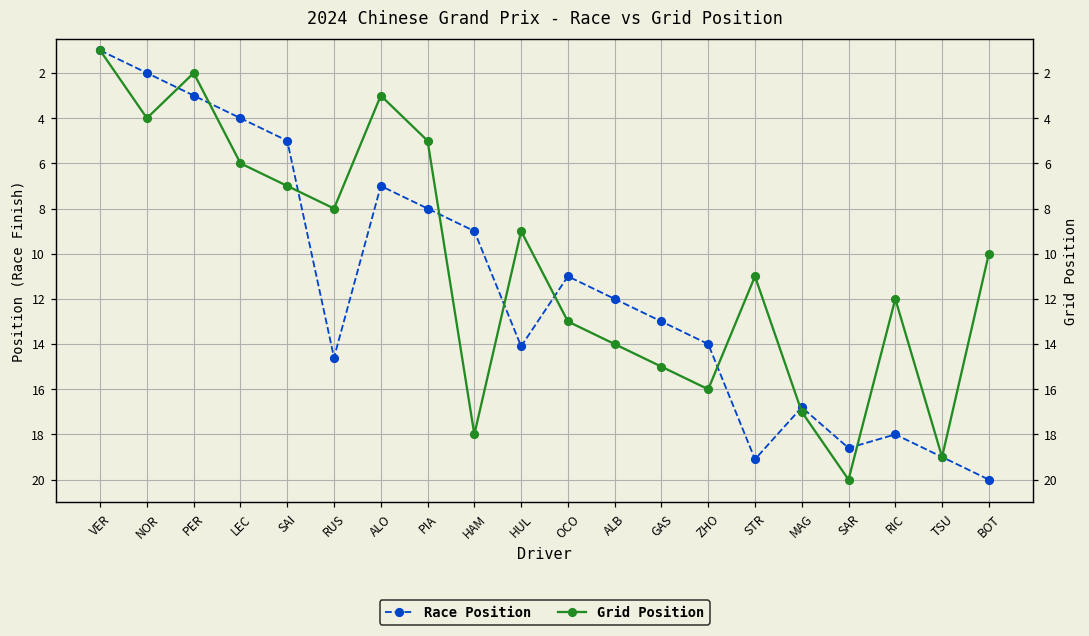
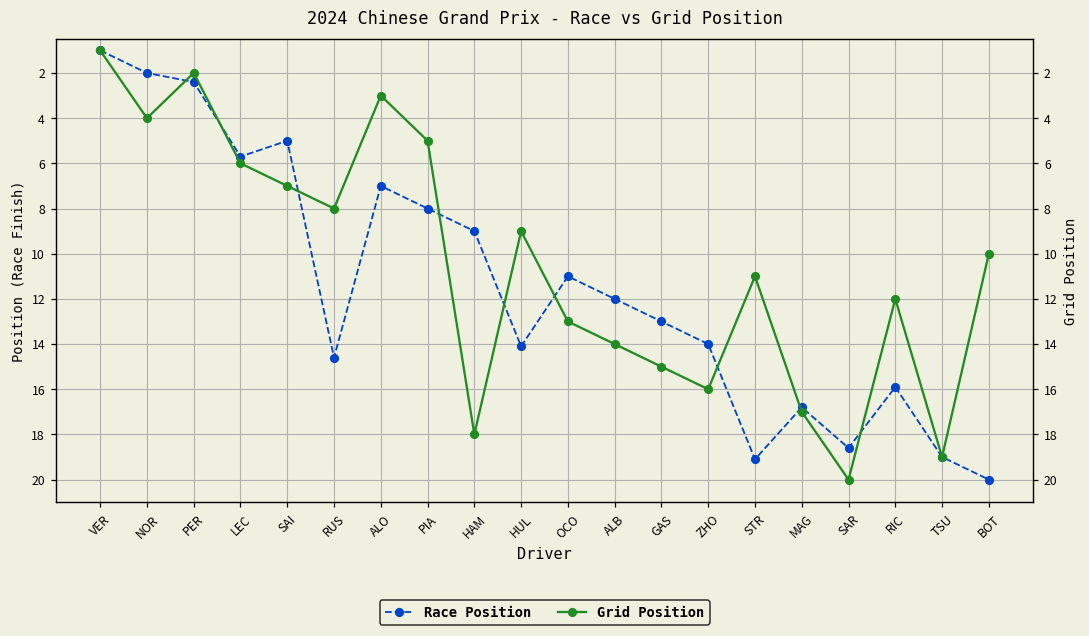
  {
    "Race Position": {
      "VER": 1.0,
      "NOR": 2.0,
-     "PER": 3.0,
-     "LEC": 4.0,
+     "PER": 2.4,
+     "LEC": 5.7,
      "SAI": 5.0,
      "RUS": 14.6,
      "ALO": 7.0,
      "PIA": 8.0,
      "HAM": 9.0,
      "HUL": 14.1,
      "OCO": 11.0,
      "ALB": 12.0,
      "GAS": 13.0,
      "ZHO": 14.0,
      "STR": 19.1,
      "MAG": 16.8,
      "SAR": 18.6,
-     "RIC": 18.0,
+     "RIC": 15.9,
      "TSU": 19.0,
      "BOT": 20.0
    },
    "Grid Position": {
      "VER": 1.0,
      "NOR": 4.0,
      "PER": 2.0,
      "LEC": 6.0,
      "SAI": 7.0,
      "RUS": 8.0,
      "ALO": 3.0,
      "PIA": 5.0,
      "HAM": 18.0,
      "HUL": 9.0,
      "OCO": 13.0,
      "ALB": 14.0,
      "GAS": 15.0,
      "ZHO": 16.0,
      "STR": 11.0,
      "MAG": 17.0,
      "SAR": 20.0,
      "RIC": 12.0,
      "TSU": 19.0,
      "BOT": 10.0
    }
  }
